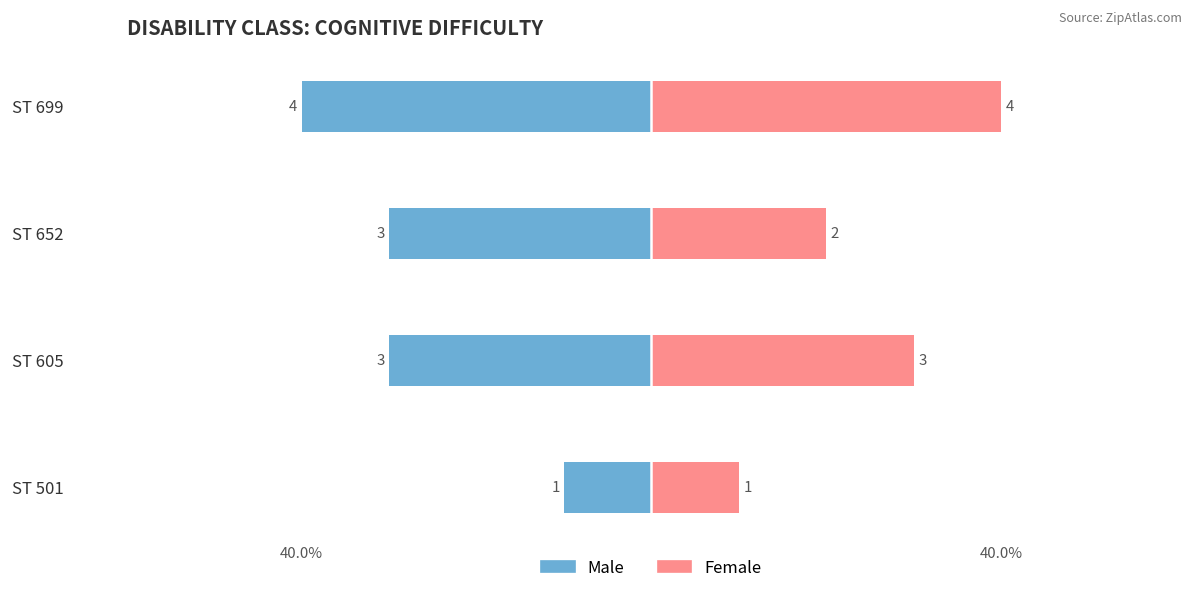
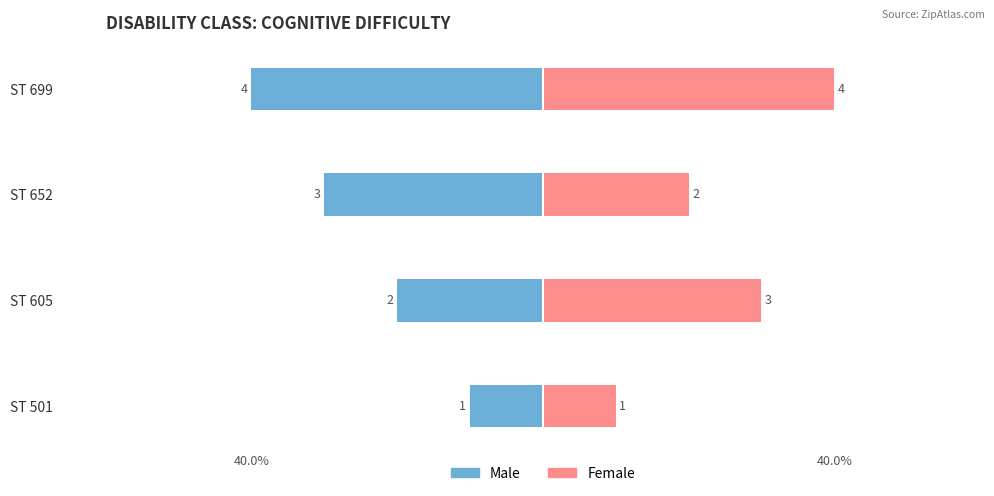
  {
    "Male": {
-     "ST 605": 3
+     "ST 605": 2
    },
    "Female": {
      "ST 699": 4,
      "ST 652": 2,
      "ST 605": 3,
      "ST 501": 1
    }
  }
